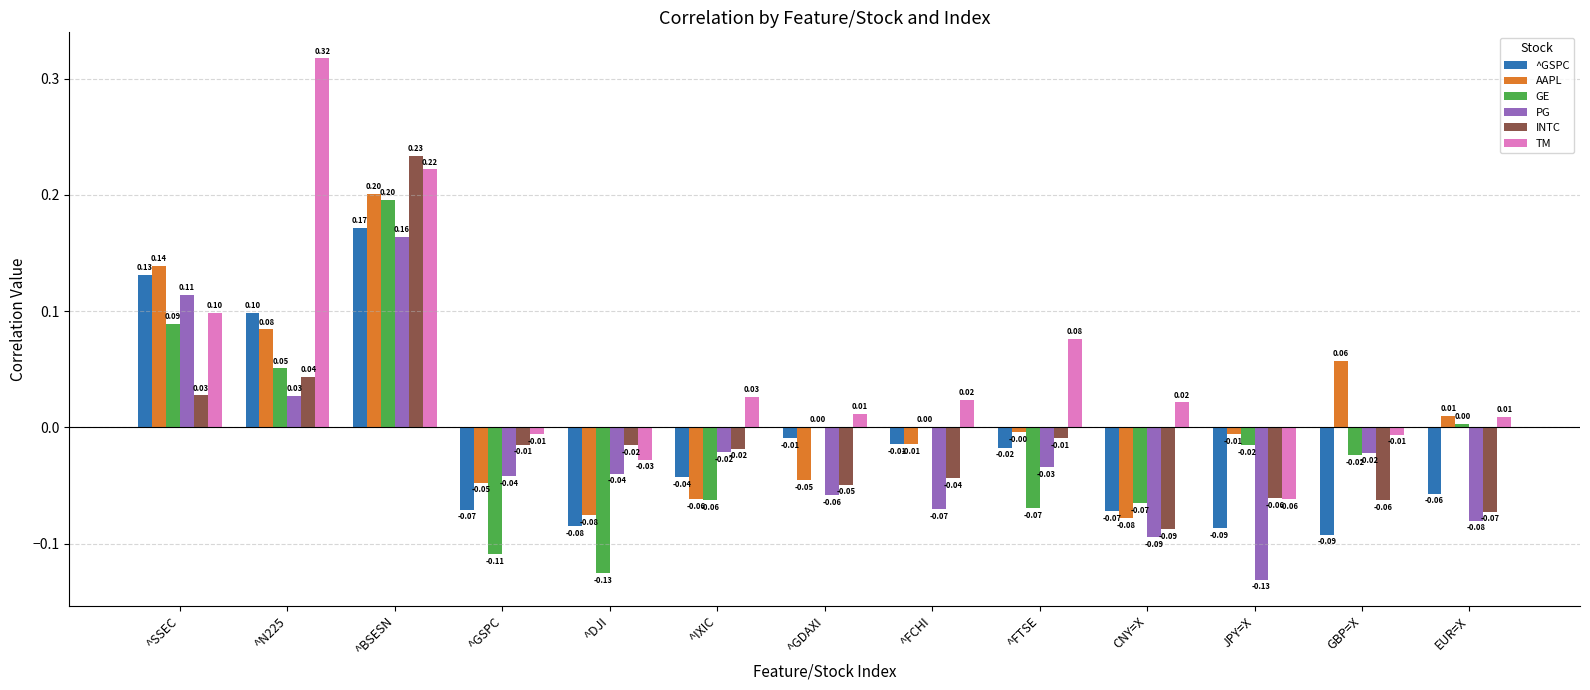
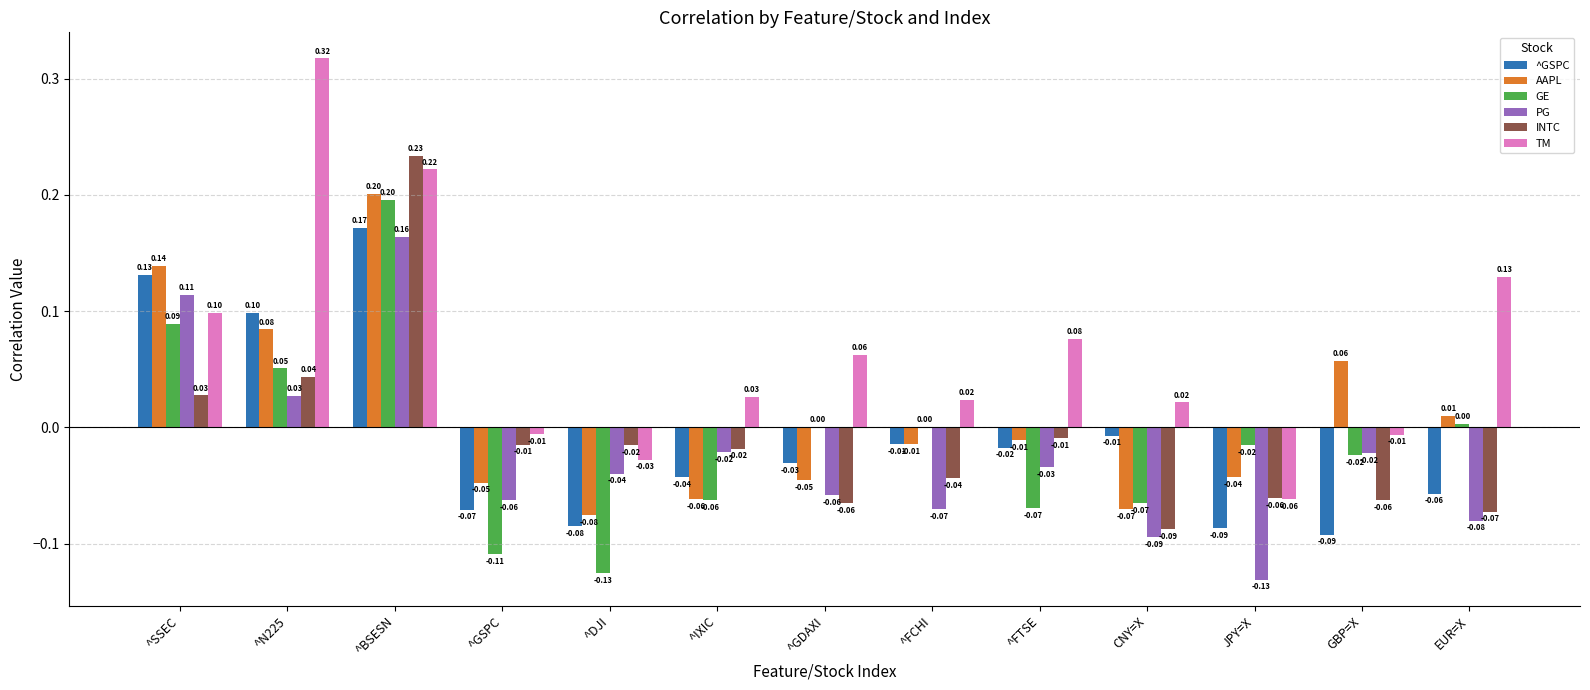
  {
    "^GSPC": {
      "^SSEC": 0.13,
      "^N225": 0.10,
      "^BSESN": 0.17,
      "^GSPC": -0.07,
      "^DJI": -0.08,
      "^IXIC": -0.04,
-     "^GDAXI": -0.01,
+     "^GDAXI": -0.03,
      "^FTSE": -0.02,
-     "CNY=X": -0.07,
+     "CNY=X": -0.01,
      "JPY=X": -0.09,
      "GBP=X": -0.09,
      "EUR=X": -0.06
    },
    "AAPL": {
      "^SSEC": 0.14,
      "^N225": 0.08,
      "^BSESN": 0.20,
      "^GSPC": -0.05,
      "^DJI": -0.08,
      "^GDAXI": -0.05,
-     "^FTSE": -0.00,
-     "CNY=X": -0.08,
-     "JPY=X": -0.01,
+     "^FTSE": -0.01,
+     "CNY=X": -0.07,
+     "JPY=X": -0.04,
      "GBP=X": 0.06,
      "EUR=X": 0.01
    },
    "GE": {
      "^SSEC": 0.09,
      "^N225": 0.05,
      "^BSESN": 0.20,
      "^GSPC": -0.11,
      "^DJI": -0.13,
      "^GDAXI": 0.00,
      "^FCHI": 0.00,
      "^FTSE": -0.07,
      "CNY=X": -0.07,
      "JPY=X": -0.02,
      "EUR=X": 0.00
    },
    "PG": {
      "^SSEC": 0.11,
      "^N225": 0.03,
      "^BSESN": 0.16,
-     "^GSPC": -0.04,
+     "^GSPC": -0.06,
      "^DJI": -0.04,
      "^GDAXI": -0.06,
      "^FCHI": -0.07,
      "^FTSE": -0.03,
      "CNY=X": -0.09,
      "JPY=X": -0.13,
      "EUR=X": -0.08
    },
    "INTC": {
      "^SSEC": 0.03,
      "^N225": 0.04,
      "^BSESN": 0.23,
      "^GSPC": -0.01,
      "^DJI": -0.02,
-     "^GDAXI": -0.05,
+     "^GDAXI": -0.06,
      "^FCHI": -0.04,
      "^FTSE": -0.01,
      "CNY=X": -0.09,
      "GBP=X": -0.06,
      "EUR=X": -0.07
    },
    "TM": {
      "^SSEC": 0.10,
      "^N225": 0.32,
      "^BSESN": 0.22,
      "^GSPC": -0.01,
      "^DJI": -0.03,
      "^IXIC": 0.03,
-     "^GDAXI": 0.01,
+     "^GDAXI": 0.06,
      "^FCHI": 0.02,
      "^FTSE": 0.08,
      "CNY=X": 0.02,
      "GBP=X": -0.01,
-     "EUR=X": 0.01
+     "EUR=X": 0.13
    }
  }
